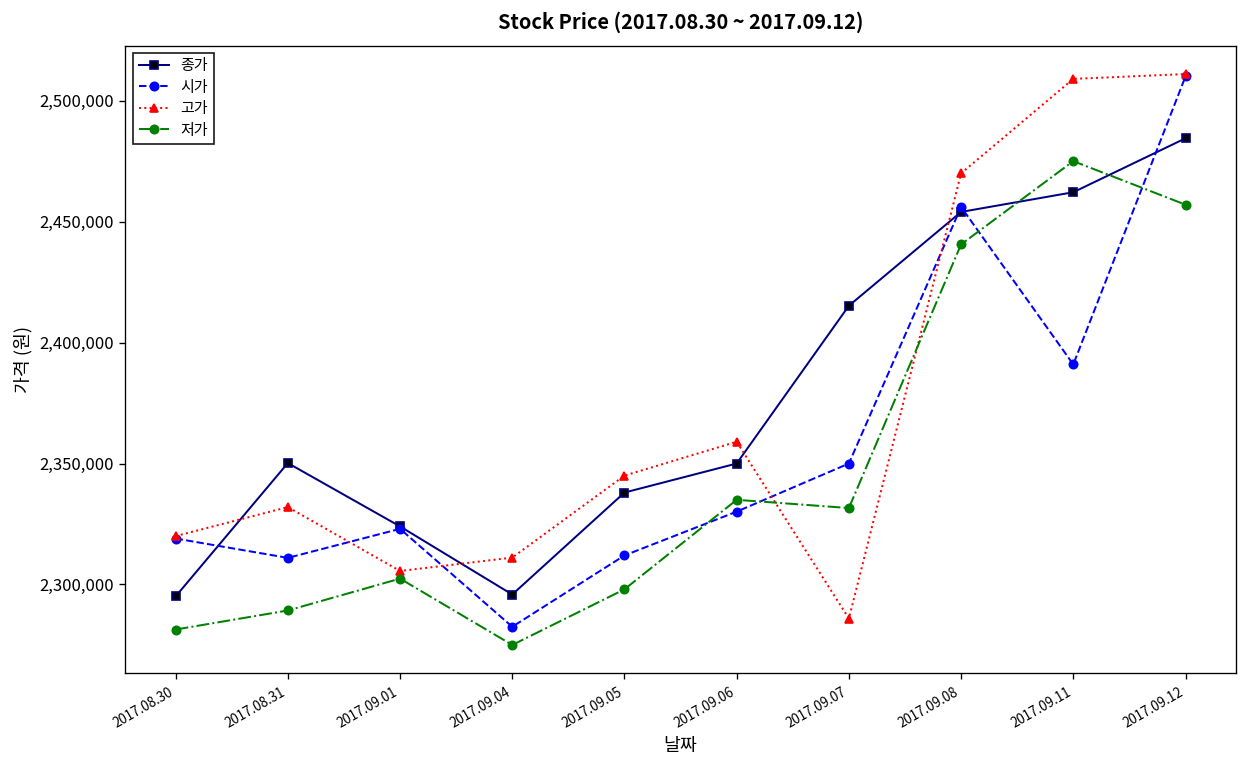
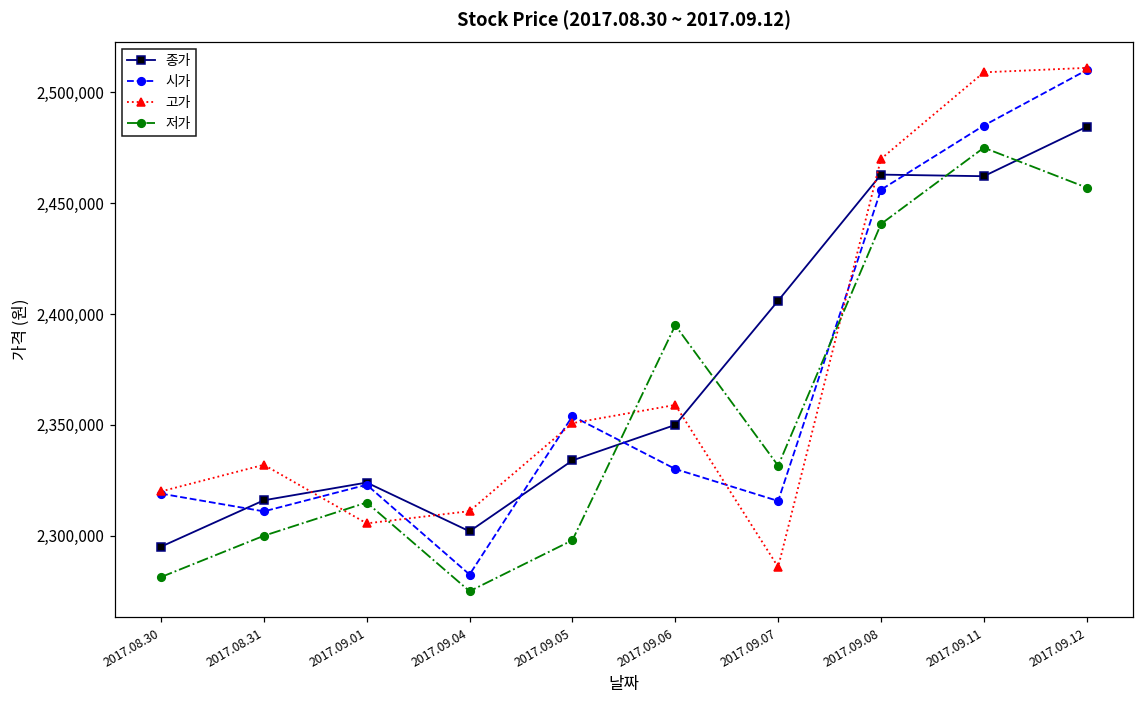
  {
    "종가": {
      "2017.08.30": "2,295,000",
-     "2017.08.31": "2,350,000",
-     "2017.09.04": "2,296,000",
-     "2017.09.05": "2,338,000",
+     "2017.08.31": "2,316,000",
+     "2017.09.04": "2,302,000",
+     "2017.09.05": "2,334,000",
      "2017.09.06": "2,350,000",
-     "2017.09.07": "2,415,000",
-     "2017.09.08": "2,454,000",
+     "2017.09.07": "2,406,000",
+     "2017.09.08": "2,463,000",
      "2017.09.11": "2,462,000",
      "2017.09.12": "2,484,000"
    },
    "시가": {
      "2017.08.31": "2,311,000",
      "2017.09.04": "2,283,000",
-     "2017.09.05": "2,312,000",
+     "2017.09.05": "2,354,000",
      "2017.09.06": "2,330,000",
-     "2017.09.07": "2,350,000",
+     "2017.09.07": "2,316,000",
      "2017.09.08": "2,456,000",
-     "2017.09.11": "2,391,000"
+     "2017.09.11": "2,485,000"
    },
    "고가": {
      "2017.08.31": "2,332,000",
      "2017.09.01": "2,306,000",
      "2017.09.04": "2,311,000",
-     "2017.09.05": "2,345,000",
+     "2017.09.05": "2,351,000",
      "2017.09.06": "2,359,000",
      "2017.09.07": "2,286,000",
      "2017.09.08": "2,470,000",
      "2017.09.11": "2,509,000"
    },
    "저가": {
      "2017.08.30": "2,281,000",
-     "2017.08.31": "2,289,000",
-     "2017.09.01": "2,302,000",
+     "2017.08.31": "2,300,000",
+     "2017.09.01": "2,315,000",
      "2017.09.04": "2,275,000",
      "2017.09.05": "2,298,000",
-     "2017.09.06": "2,335,000",
+     "2017.09.06": "2,395,000",
      "2017.09.07": "2,332,000",
      "2017.09.08": "2,441,000",
      "2017.09.11": "2,475,000",
      "2017.09.12": "2,457,000"
    }
  }
